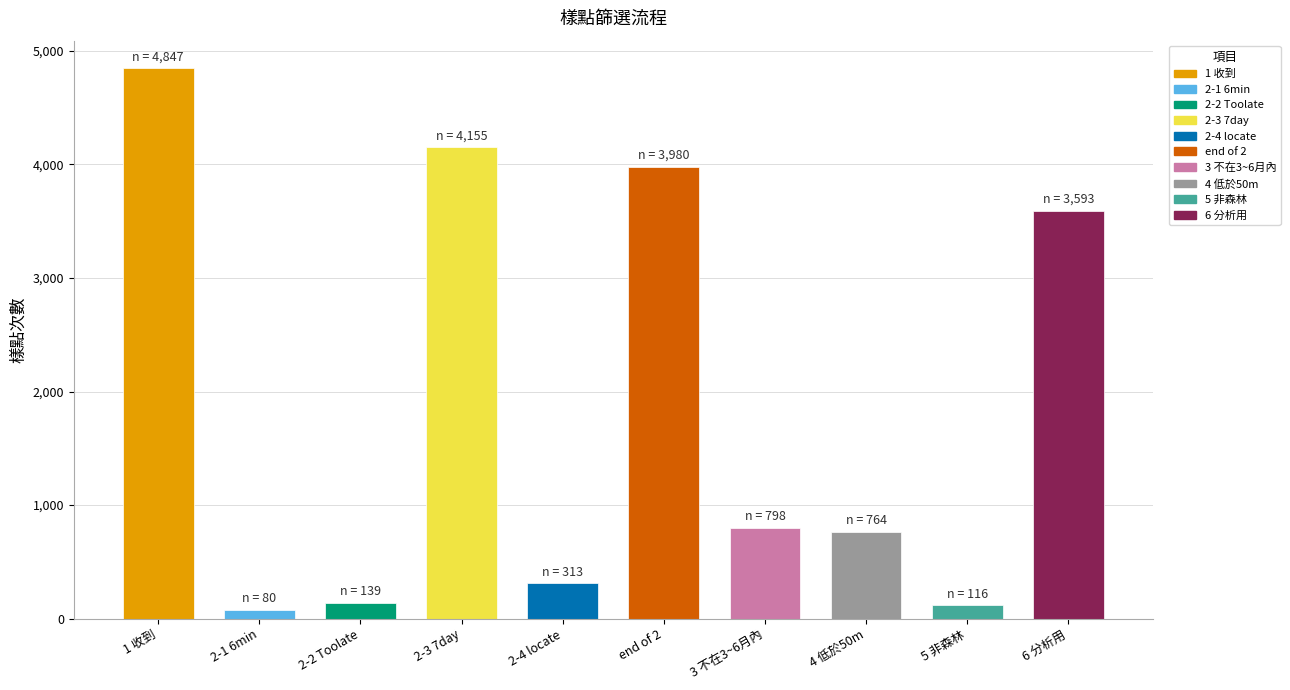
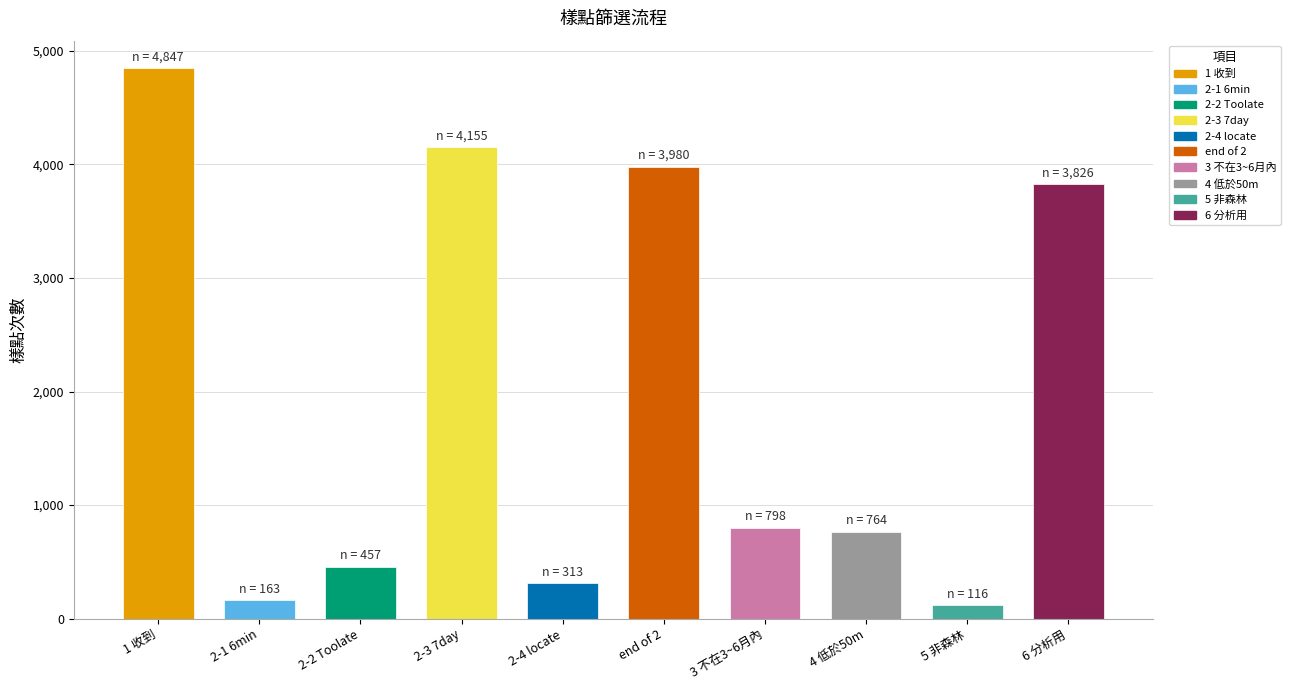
  {
    "1 收到": "4,847",
-   "2-1 6min": "80",
-   "2-2 Toolate": "139",
+   "2-1 6min": "163",
+   "2-2 Toolate": "457",
    "2-3 7day": "4,155",
    "2-4 locate": "313",
    "end of 2": "3,980",
    "3 不在3~6月內": "798",
    "4 低於50m": "764",
    "5 非森林": "116",
-   "6 分析用": "3,593"
+   "6 分析用": "3,826"
  }
